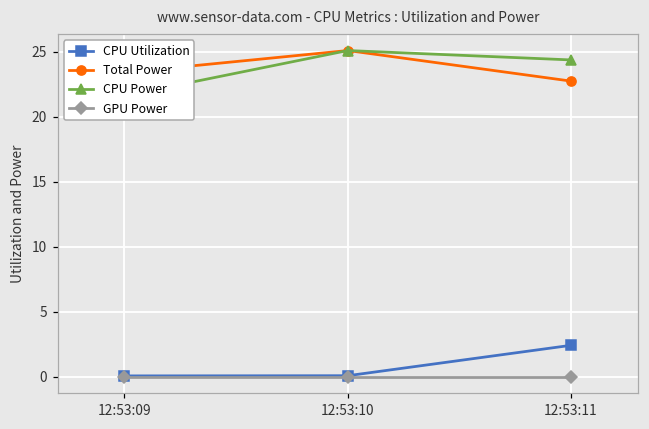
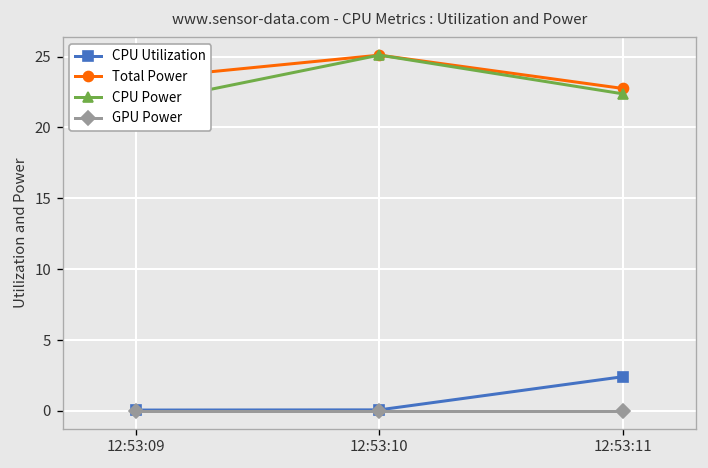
  {
    "CPU Utilization": {
      "12:53:11": 2.4
    },
    "Total Power": {
      "12:53:11": 22.7
    },
    "CPU Power": {
-     "12:53:11": 24.4
+     "12:53:11": 22.4
    },
    "GPU Power": {
      "12:53:11": 0.0
    }
  }
